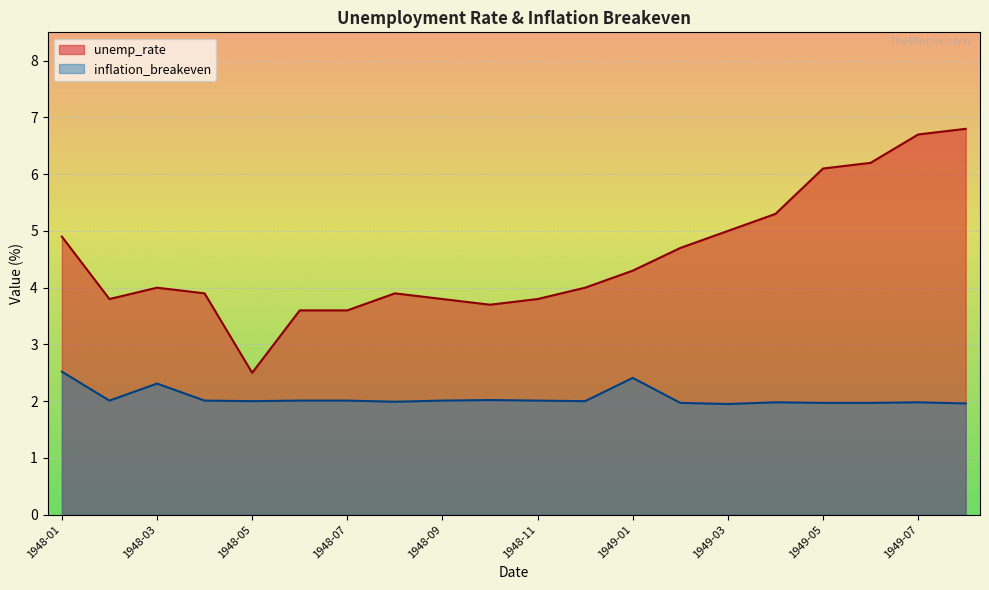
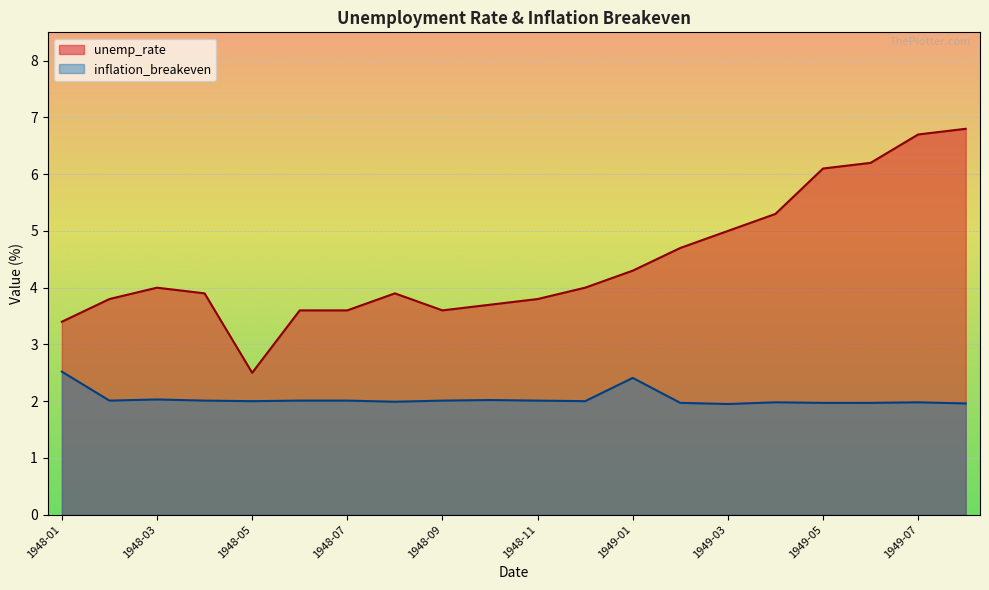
  {
    "unemp_rate": {
-     "1948-01": 4.9,
+     "1948-01": 3.4,
      "1948-03": 4.0,
      "1948-05": 2.5,
      "1948-07": 3.6,
-     "1948-09": 3.8,
+     "1948-09": 3.6,
      "1948-11": 3.8,
      "1949-01": 4.3,
      "1949-03": 5.0,
      "1949-05": 6.1,
      "1949-07": 6.7
    },
    "inflation_breakeven": {
      "1948-01": 2.5,
-     "1948-03": 2.3,
+     "1948-03": 2.0,
      "1948-05": 2.0,
      "1948-07": 2.0,
      "1948-09": 2.0,
      "1948-11": 2.0,
      "1949-01": 2.4,
      "1949-03": 2.0,
      "1949-05": 2.0,
      "1949-07": 2.0
    }
  }
